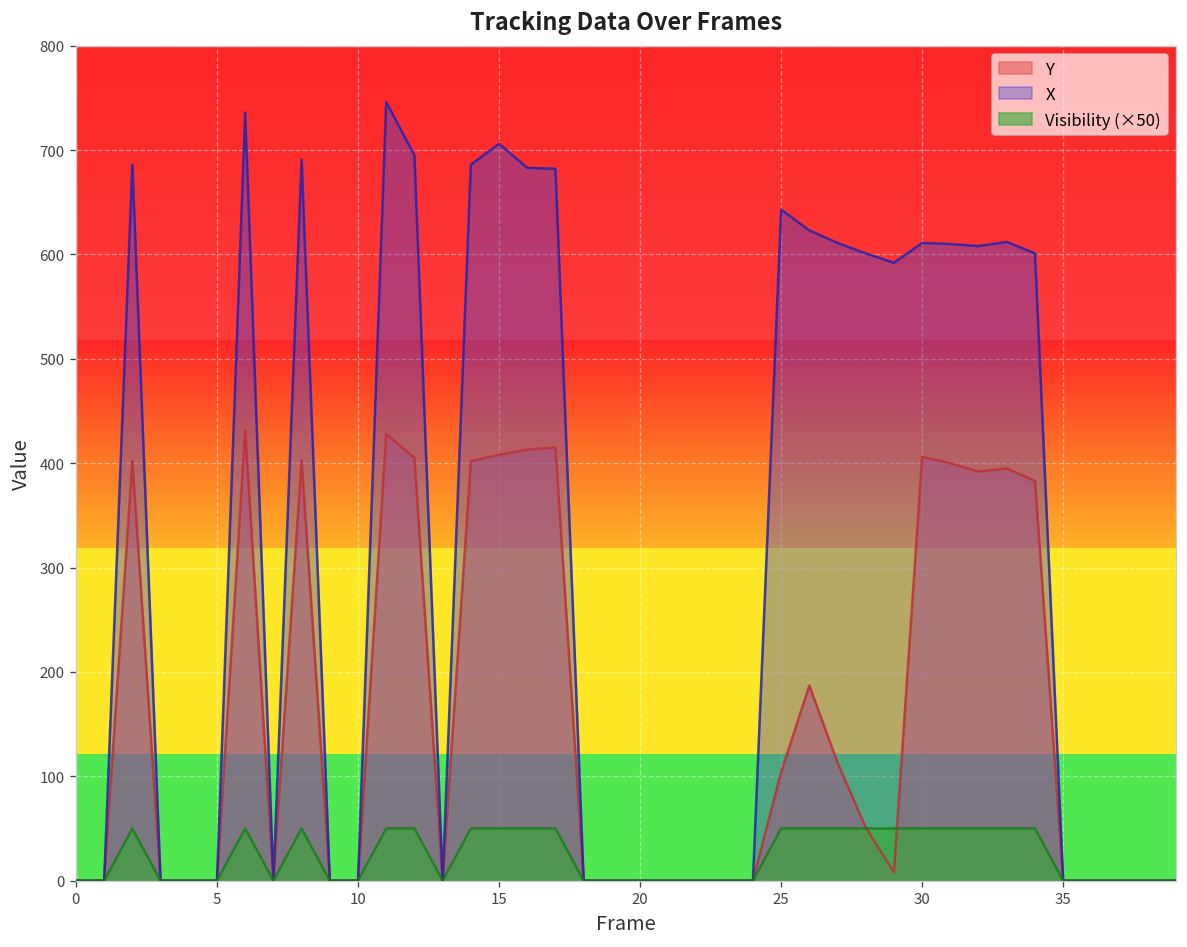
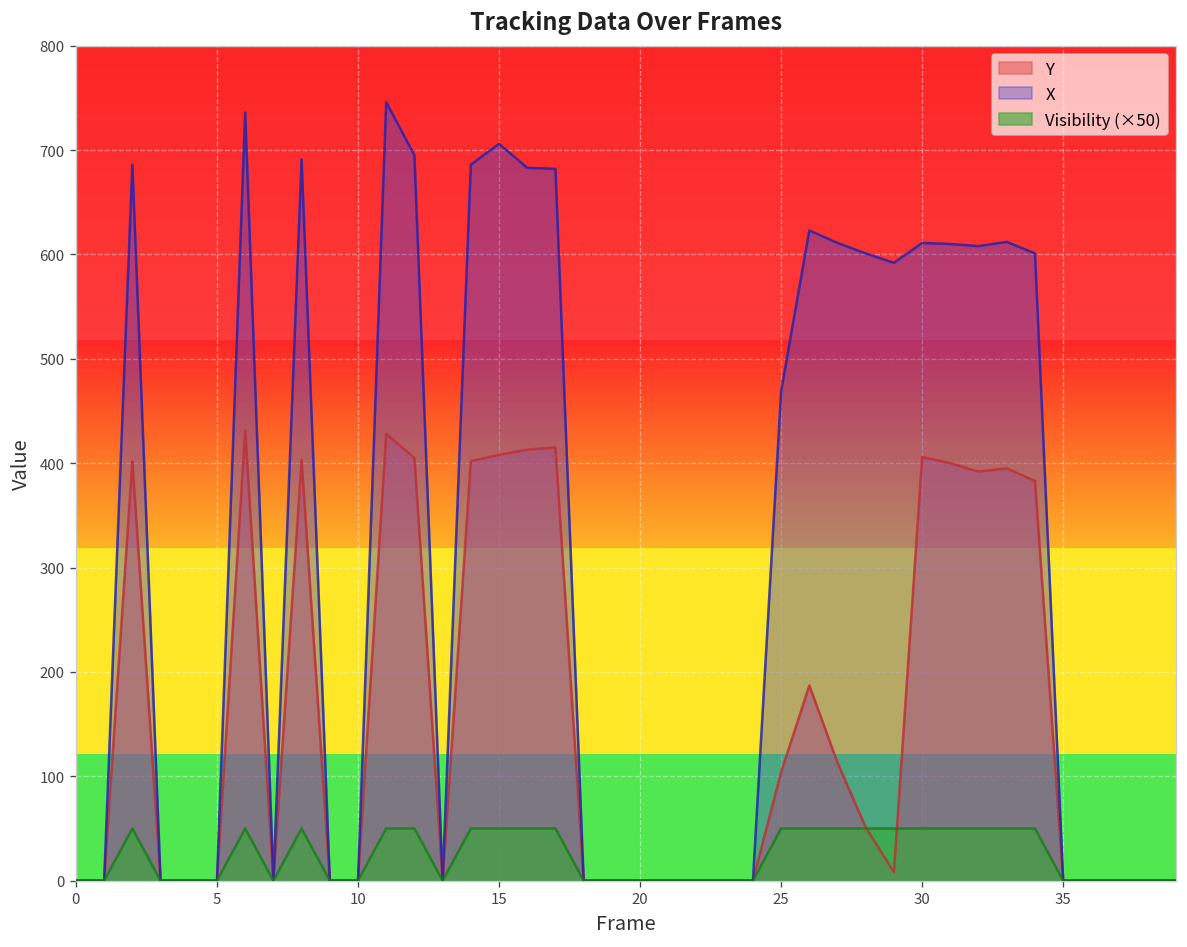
  {
    "Y": {
      "15": 410,
      "25": 100,
      "30": 410
    },
    "X": {
      "15": 710,
-     "25": 640,
+     "25": 470,
      "30": 610
    },
    "Visibility (×50)": {
      "15": 50,
      "25": 50,
      "30": 50
    }
  }
